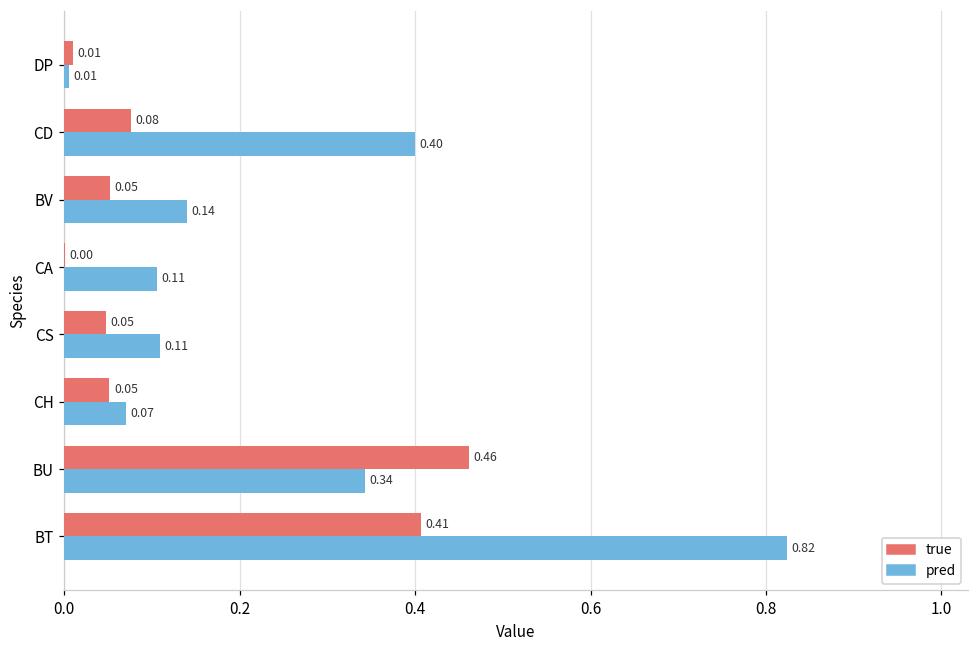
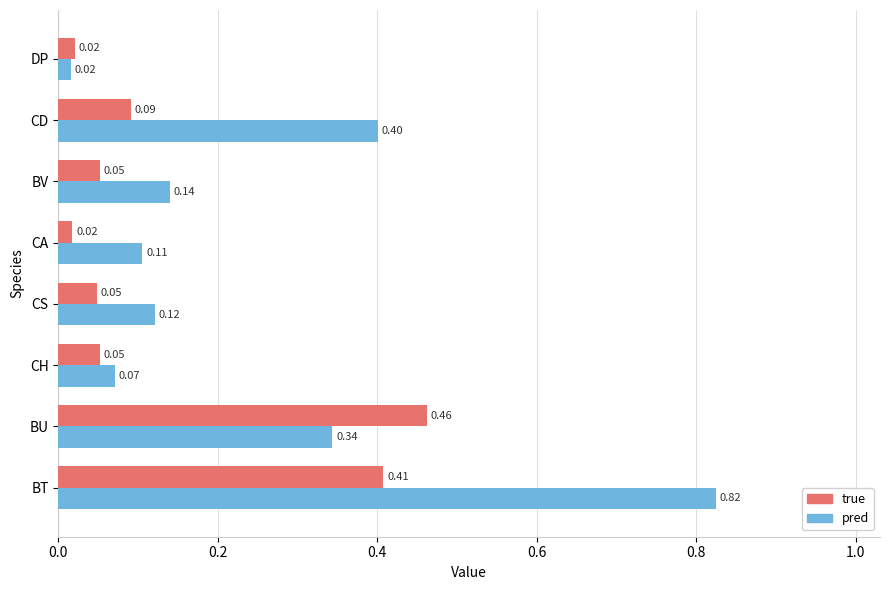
  {
    "true": {
-     "DP": 0.01,
-     "CD": 0.08,
+     "DP": 0.02,
+     "CD": 0.09,
      "BV": 0.05,
-     "CA": 0.00,
+     "CA": 0.02,
      "CS": 0.05,
      "CH": 0.05,
      "BU": 0.46,
      "BT": 0.41
    },
    "pred": {
-     "DP": 0.01,
+     "DP": 0.02,
      "CD": 0.40,
      "BV": 0.14,
      "CA": 0.11,
-     "CS": 0.11,
+     "CS": 0.12,
      "CH": 0.07,
      "BU": 0.34,
      "BT": 0.82
    }
  }
